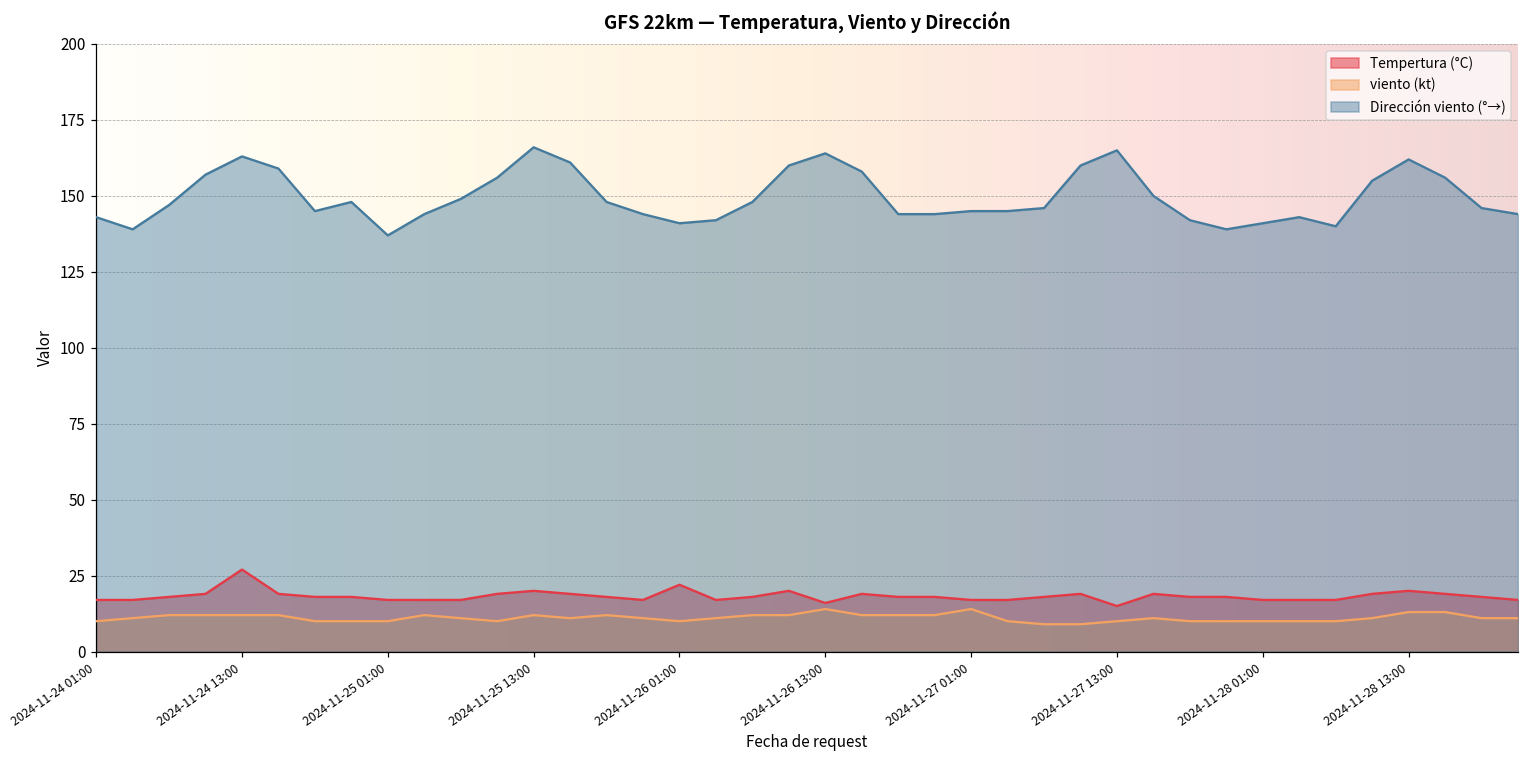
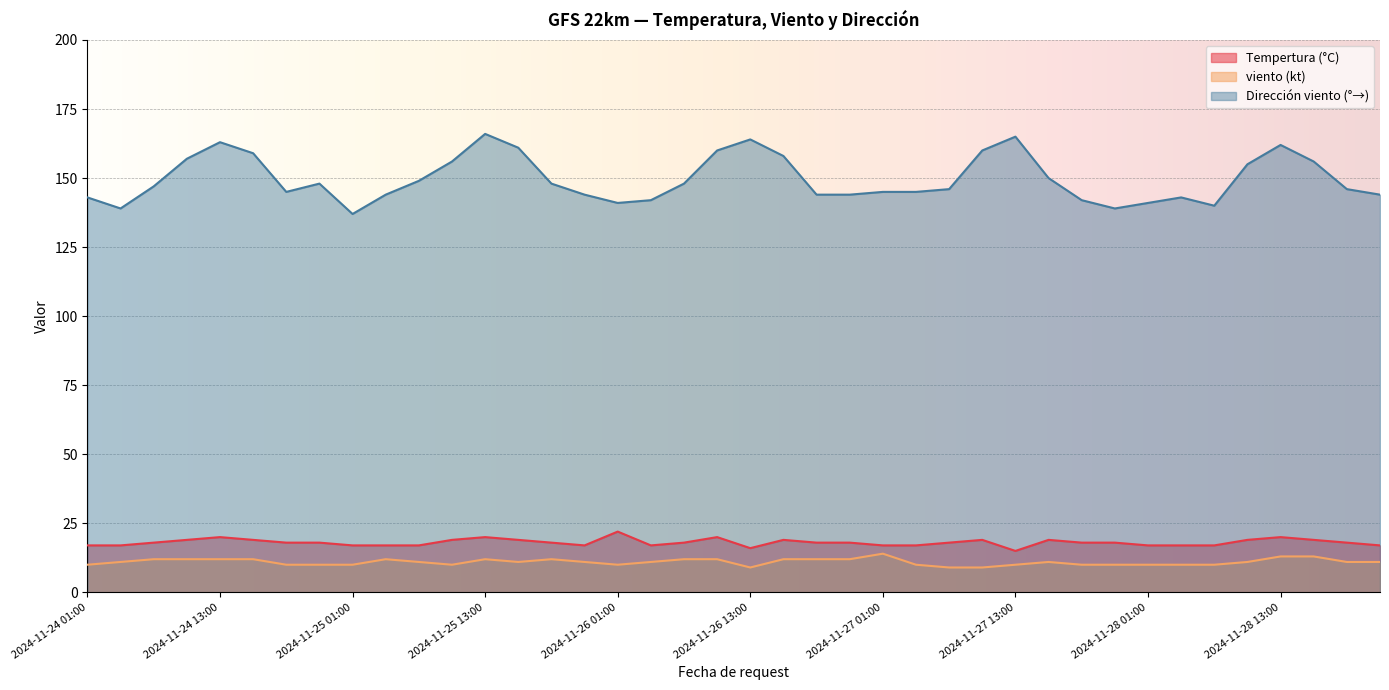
  {
    "Tempertura (°C)": {
      "2024-11-24 01:00": 17,
-     "2024-11-24 13:00": 27,
+     "2024-11-24 13:00": 20,
      "2024-11-25 01:00": 17,
      "2024-11-25 13:00": 20,
      "2024-11-26 01:00": 22,
      "2024-11-26 13:00": 16,
      "2024-11-27 01:00": 17,
      "2024-11-27 13:00": 15,
      "2024-11-28 01:00": 17,
      "2024-11-28 13:00": 20
    },
    "viento (kt)": {
      "2024-11-24 01:00": 10,
      "2024-11-24 13:00": 12,
      "2024-11-25 01:00": 10,
      "2024-11-25 13:00": 12,
      "2024-11-26 01:00": 10,
-     "2024-11-26 13:00": 14,
+     "2024-11-26 13:00": 9,
      "2024-11-27 01:00": 14,
      "2024-11-27 13:00": 10,
      "2024-11-28 01:00": 10,
      "2024-11-28 13:00": 13
    },
    "Dirección viento (°→)": {
      "2024-11-24 01:00": 143,
      "2024-11-24 13:00": 163,
      "2024-11-25 01:00": 137,
      "2024-11-25 13:00": 166,
      "2024-11-26 01:00": 141,
      "2024-11-26 13:00": 164,
      "2024-11-27 01:00": 145,
      "2024-11-27 13:00": 165,
      "2024-11-28 01:00": 141,
      "2024-11-28 13:00": 162
    }
  }
